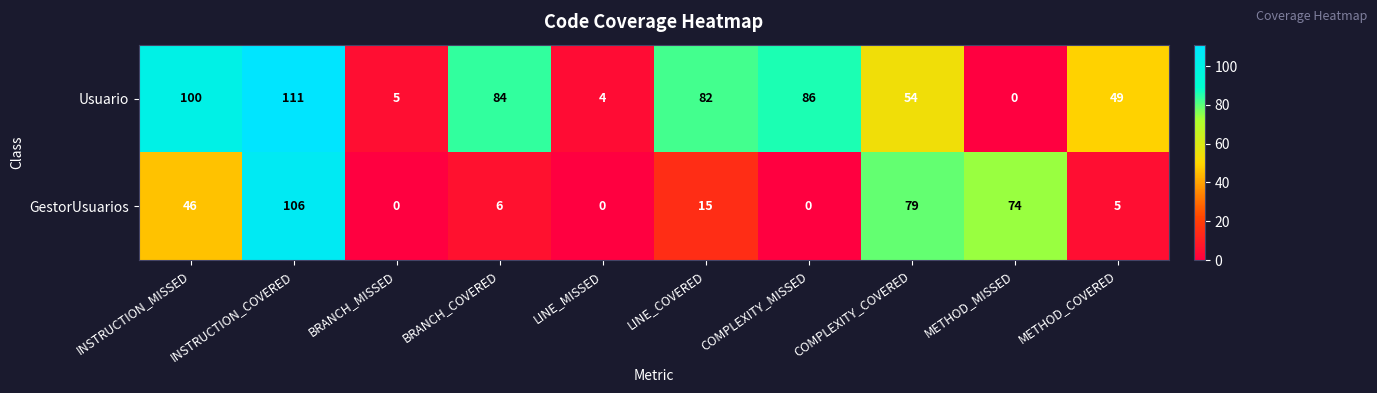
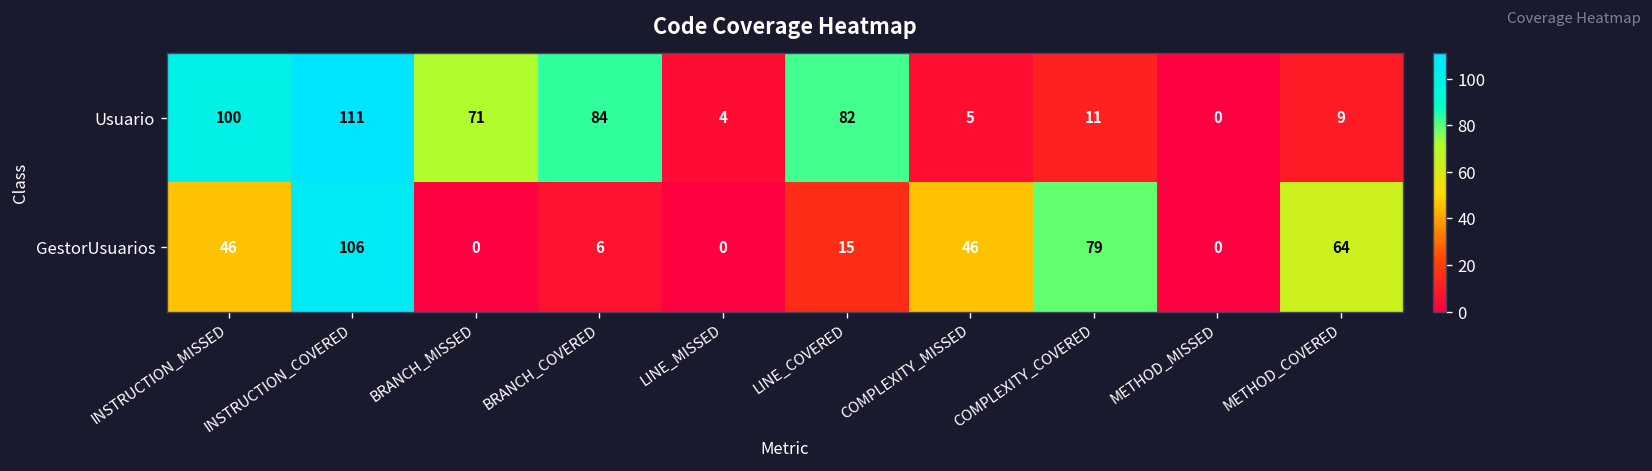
  {
    "Usuario": {
      "INSTRUCTION_MISSED": 100,
      "INSTRUCTION_COVERED": 111,
-     "BRANCH_MISSED": 5,
+     "BRANCH_MISSED": 71,
      "BRANCH_COVERED": 84,
      "LINE_MISSED": 4,
      "LINE_COVERED": 82,
-     "COMPLEXITY_MISSED": 86,
-     "COMPLEXITY_COVERED": 54,
+     "COMPLEXITY_MISSED": 5,
+     "COMPLEXITY_COVERED": 11,
      "METHOD_MISSED": 0,
-     "METHOD_COVERED": 49
+     "METHOD_COVERED": 9
    },
    "GestorUsuarios": {
      "INSTRUCTION_MISSED": 46,
      "INSTRUCTION_COVERED": 106,
      "BRANCH_MISSED": 0,
      "BRANCH_COVERED": 6,
      "LINE_MISSED": 0,
      "LINE_COVERED": 15,
-     "COMPLEXITY_MISSED": 0,
+     "COMPLEXITY_MISSED": 46,
      "COMPLEXITY_COVERED": 79,
-     "METHOD_MISSED": 74,
-     "METHOD_COVERED": 5
+     "METHOD_MISSED": 0,
+     "METHOD_COVERED": 64
    }
  }
